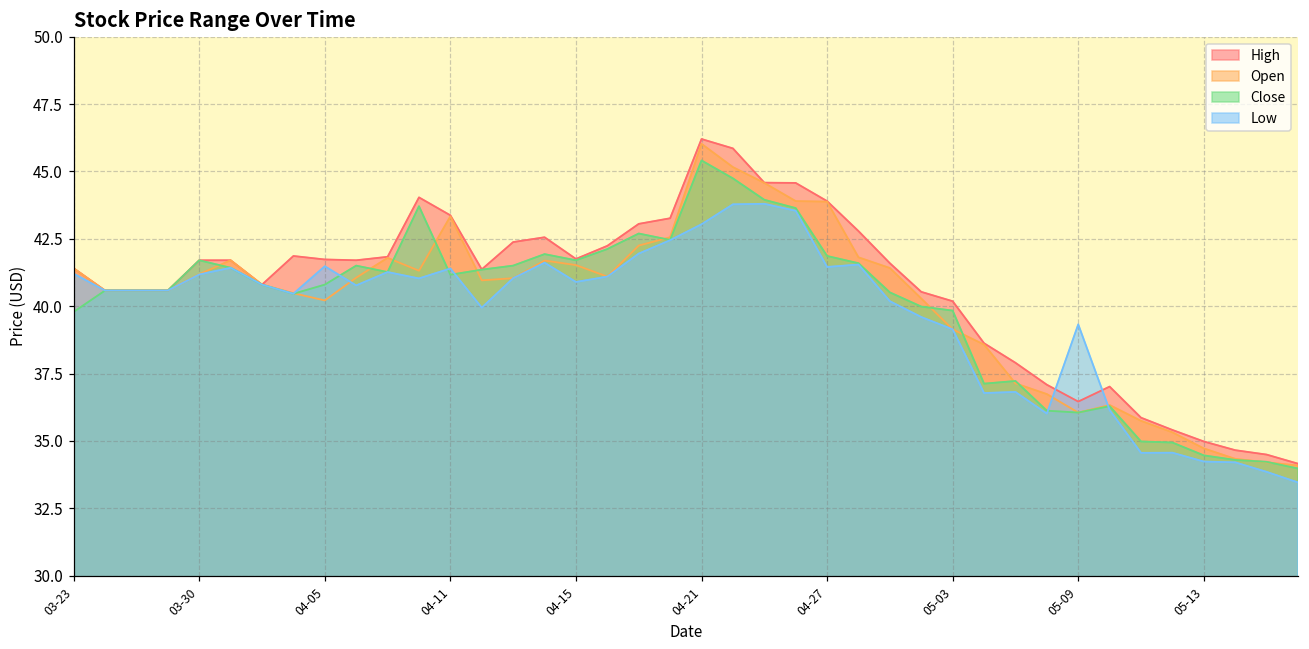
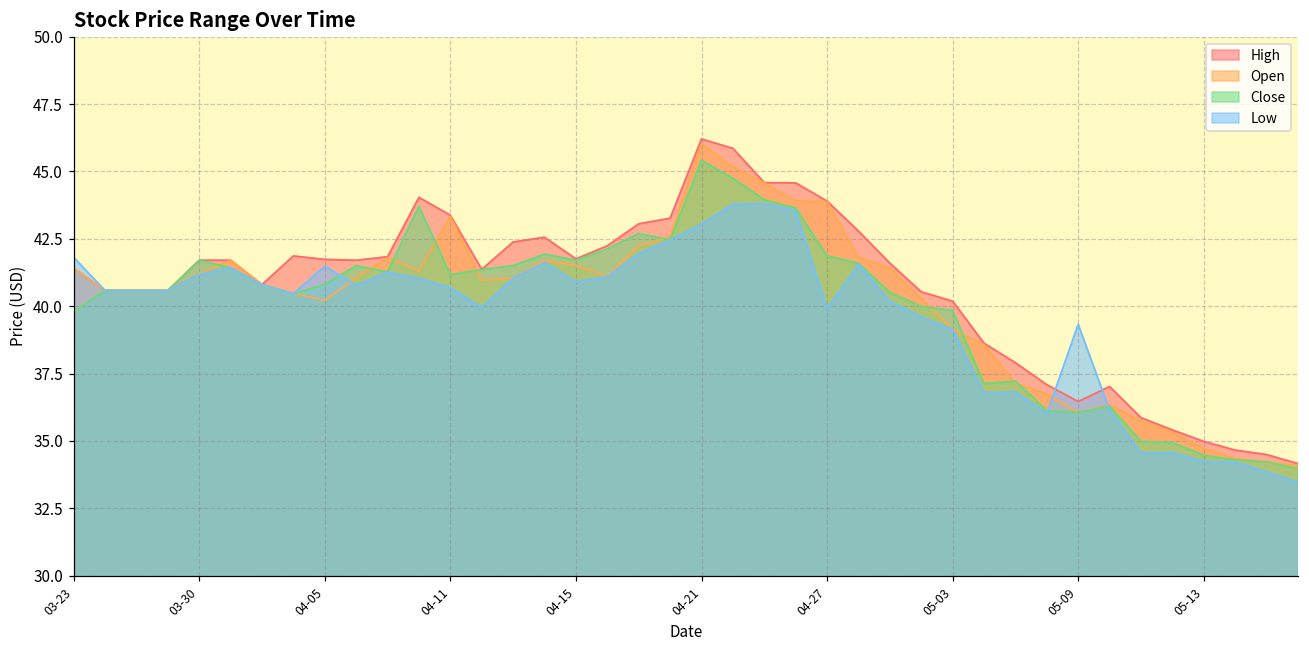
  {
    "Close": {
      "03-23": 39.8,
      "04-05": 40.8,
      "04-11": 41.2,
      "04-21": 45.4,
      "04-27": 41.9,
      "05-03": 39.8,
      "05-13": 34.5
    },
    "Low": {
-     "03-23": 41.2,
+     "03-23": 41.8,
      "04-05": 41.5,
-     "04-11": 41.4,
+     "04-11": 40.7,
      "04-15": 40.9,
      "04-21": 43.0,
-     "04-27": 41.5,
+     "04-27": 39.9,
      "05-09": 39.3,
      "05-13": 34.2
    }
  }
